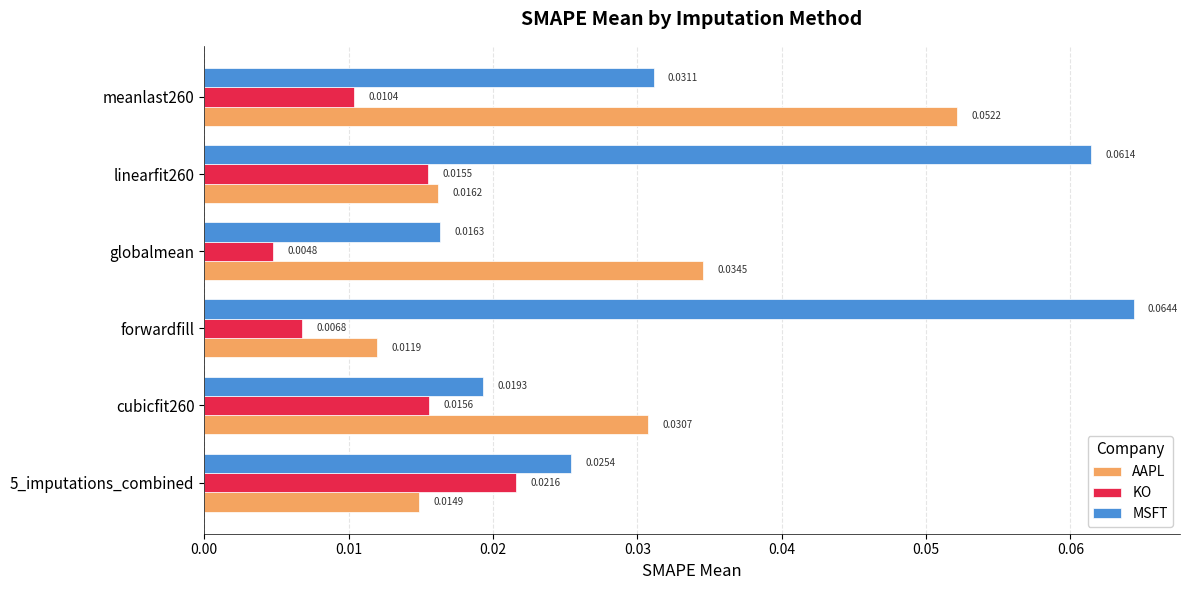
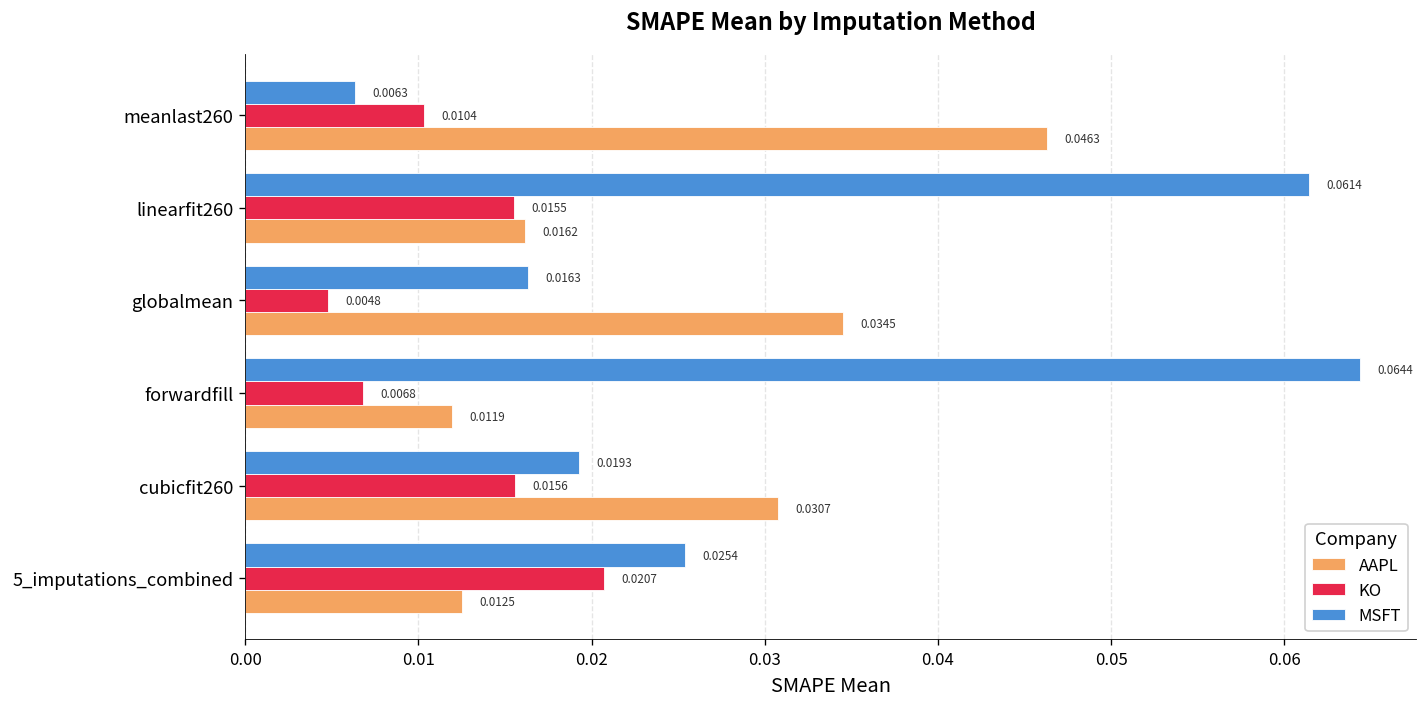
  {
    "AAPL": {
-     "meanlast260": 0.0522,
+     "meanlast260": 0.0463,
      "linearfit260": 0.0162,
      "globalmean": 0.0345,
      "forwardfill": 0.0119,
      "cubicfit260": 0.0307,
-     "5_imputations_combined": 0.0149
+     "5_imputations_combined": 0.0125
    },
    "KO": {
      "meanlast260": 0.0104,
      "linearfit260": 0.0155,
      "globalmean": 0.0048,
      "forwardfill": 0.0068,
      "cubicfit260": 0.0156,
-     "5_imputations_combined": 0.0216
+     "5_imputations_combined": 0.0207
    },
    "MSFT": {
-     "meanlast260": 0.0311,
+     "meanlast260": 0.0063,
      "linearfit260": 0.0614,
      "globalmean": 0.0163,
      "forwardfill": 0.0644,
      "cubicfit260": 0.0193,
      "5_imputations_combined": 0.0254
    }
  }
